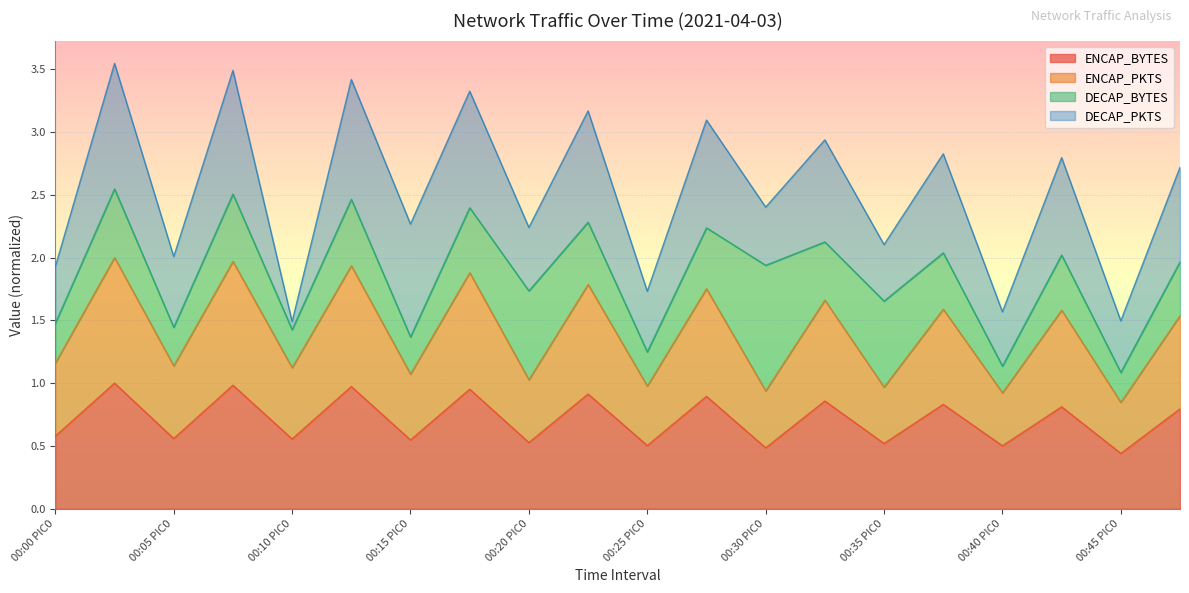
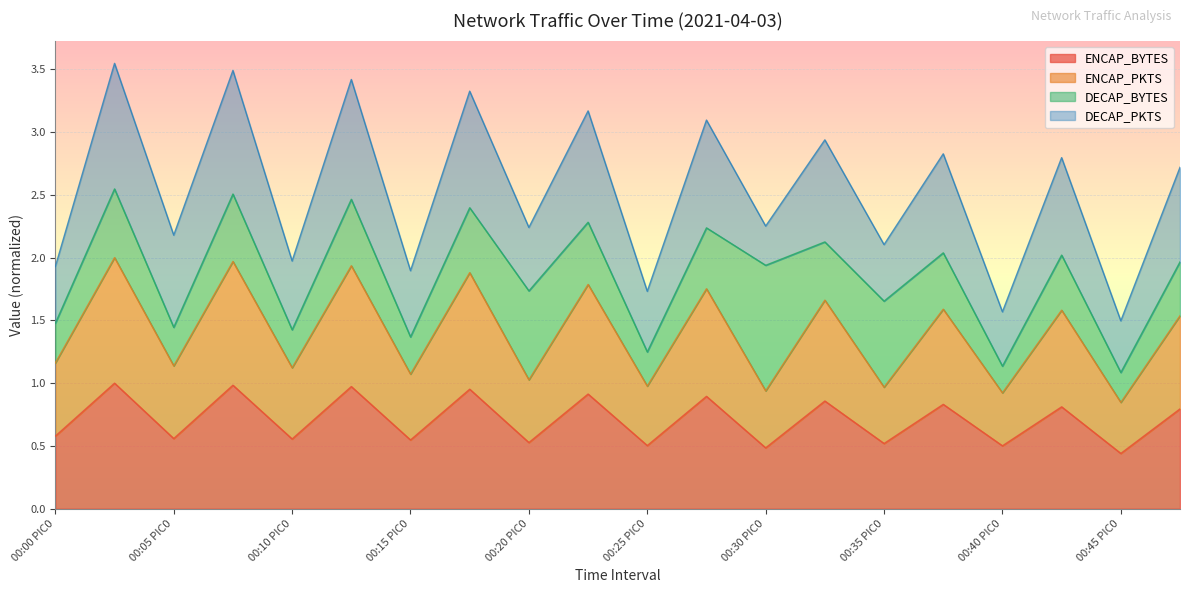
  {
    "DECAP_BYTES": {
      "00:00 PIC0": 0.32,
      "00:05 PIC0": 0.31,
      "00:10 PIC0": 0.30,
      "00:15 PIC0": 0.30,
      "00:20 PIC0": 0.71,
      "00:25 PIC0": 0.27,
      "00:30 PIC0": 1.00,
      "00:35 PIC0": 0.69,
      "00:40 PIC0": 0.21,
      "00:45 PIC0": 0.24
    },
    "DECAP_PKTS": {
      "00:00 PIC0": 0.45,
-     "00:05 PIC0": 0.56,
-     "00:10 PIC0": 0.06,
-     "00:15 PIC0": 0.90,
+     "00:05 PIC0": 0.73,
+     "00:10 PIC0": 0.55,
+     "00:15 PIC0": 0.53,
      "00:20 PIC0": 0.51,
      "00:25 PIC0": 0.48,
-     "00:30 PIC0": 0.46,
+     "00:30 PIC0": 0.31,
      "00:35 PIC0": 0.45,
      "00:40 PIC0": 0.43,
      "00:45 PIC0": 0.41
    }
  }
